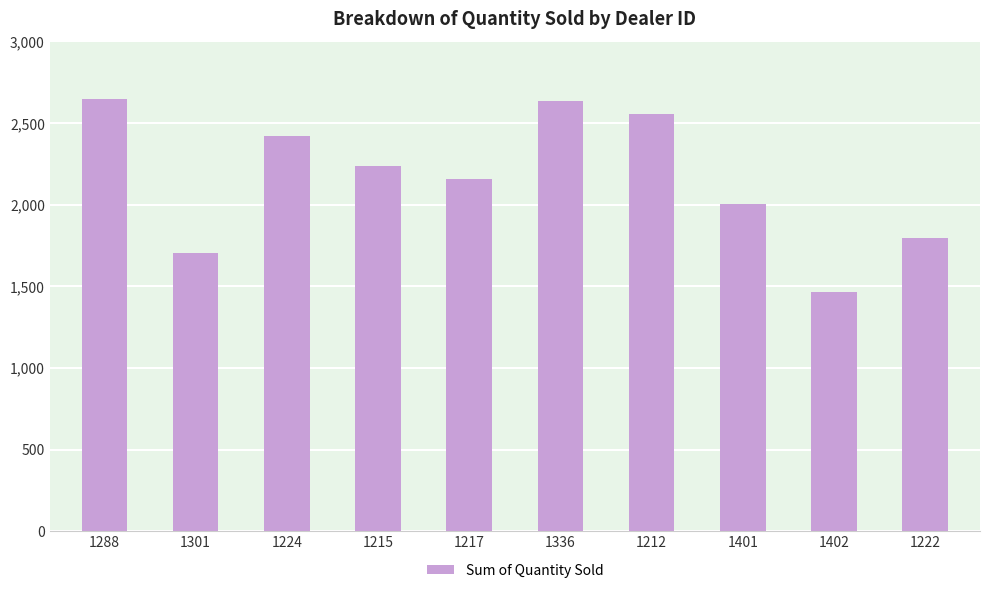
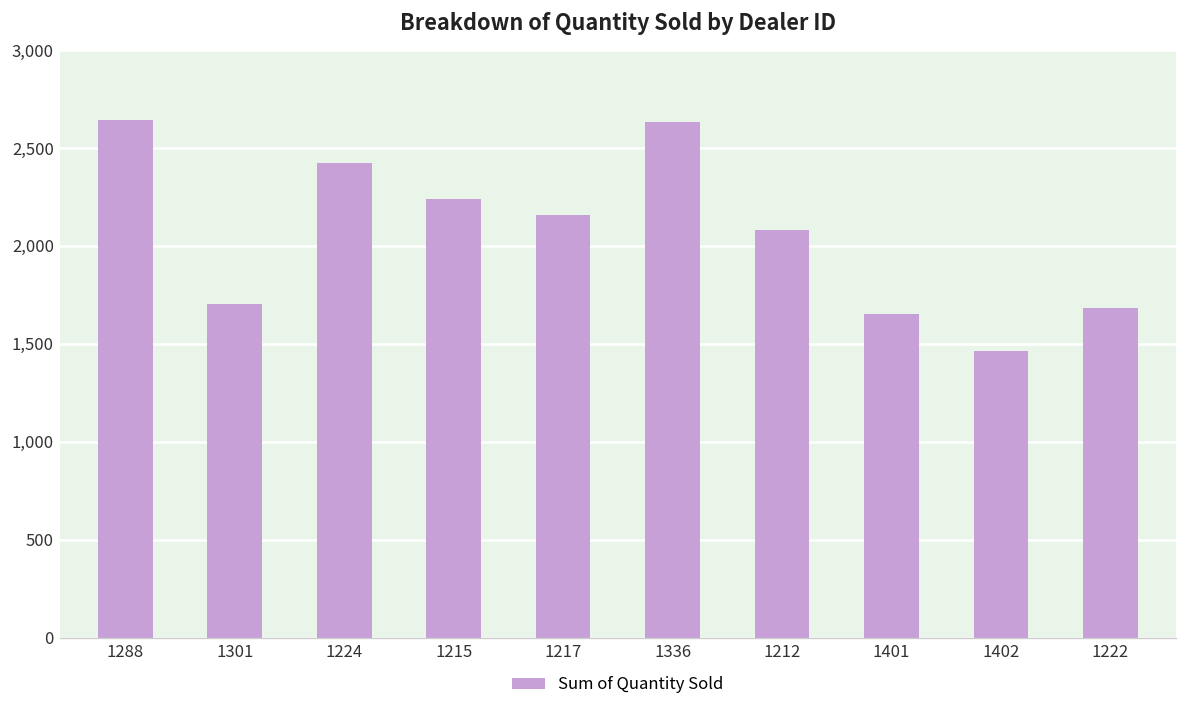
  {
    "1288": "2,640",
    "1301": "1,710",
    "1224": "2,420",
    "1215": "2,240",
    "1217": "2,160",
    "1336": "2,630",
-   "1212": "2,550",
-   "1401": "2,010",
+   "1212": "2,080",
+   "1401": "1,650",
    "1402": "1,460",
-   "1222": "1,800"
+   "1222": "1,680"
  }
